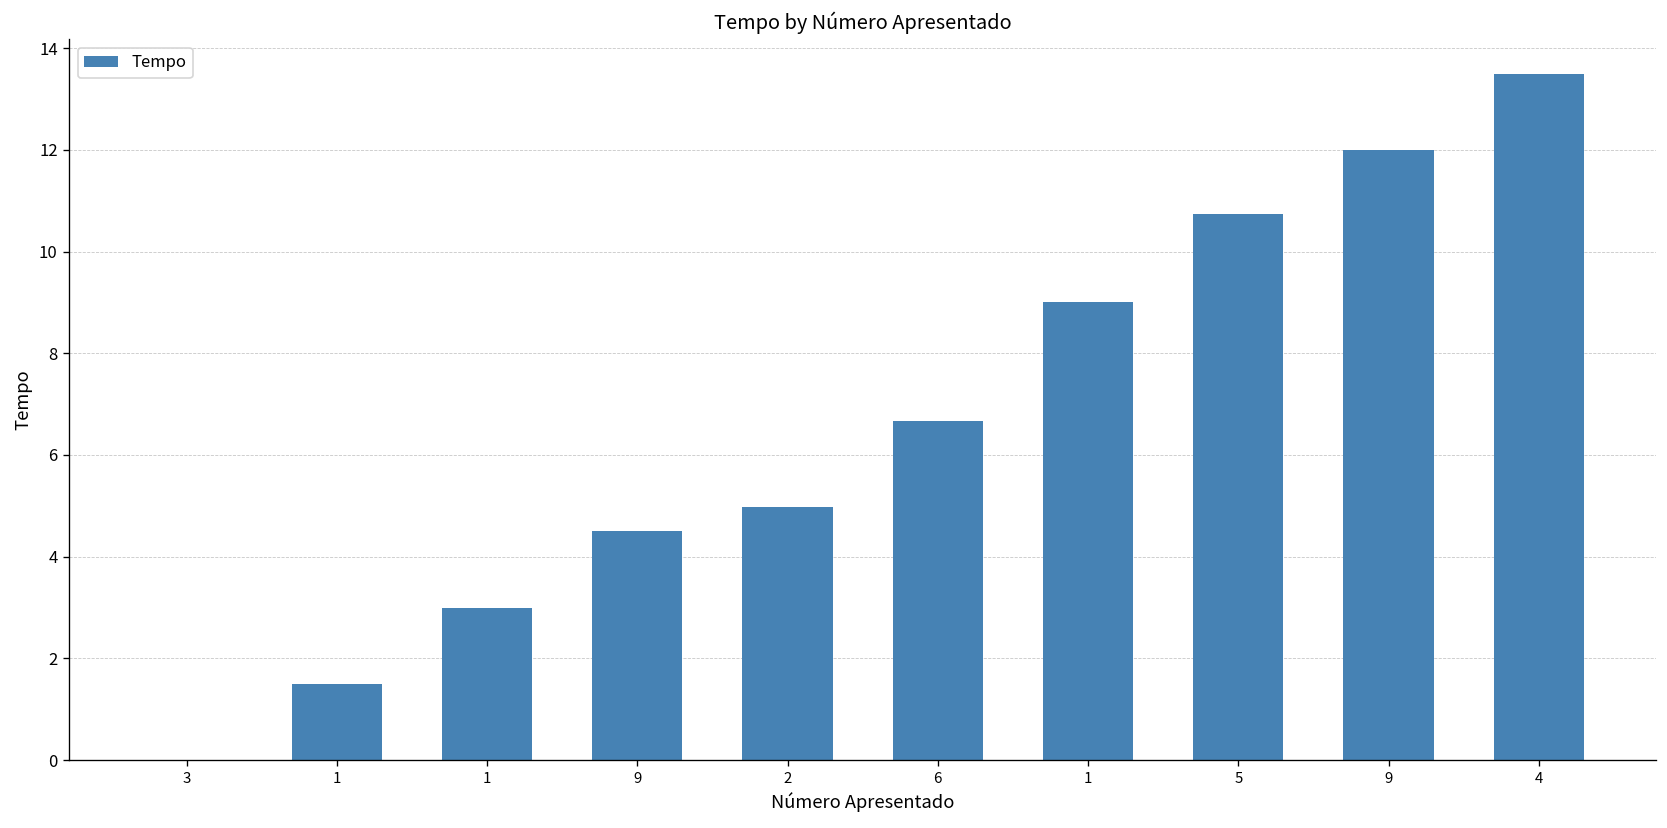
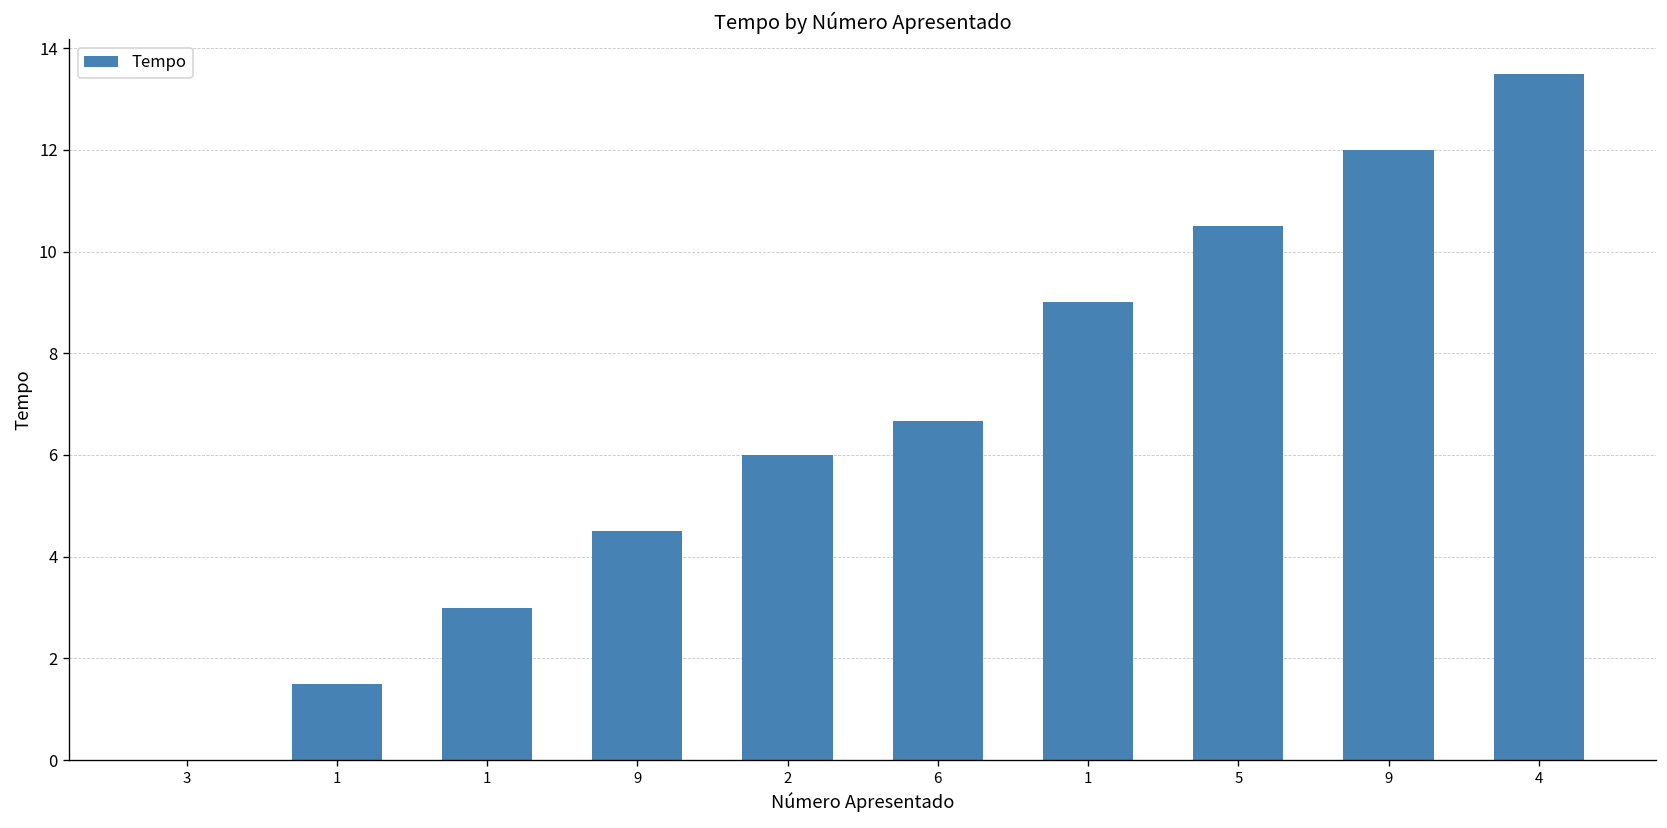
  {
-   "2": 5.0,
+   "2": 6.0,
    "6": 6.7,
-   "5": 10.7,
+   "5": 10.5,
    "4": 13.5
  }
